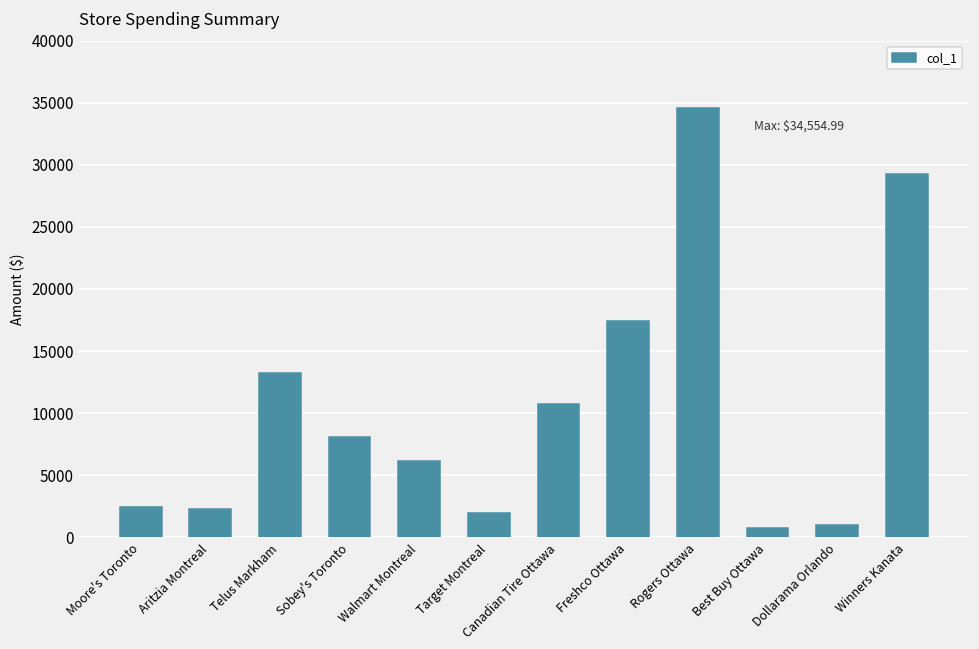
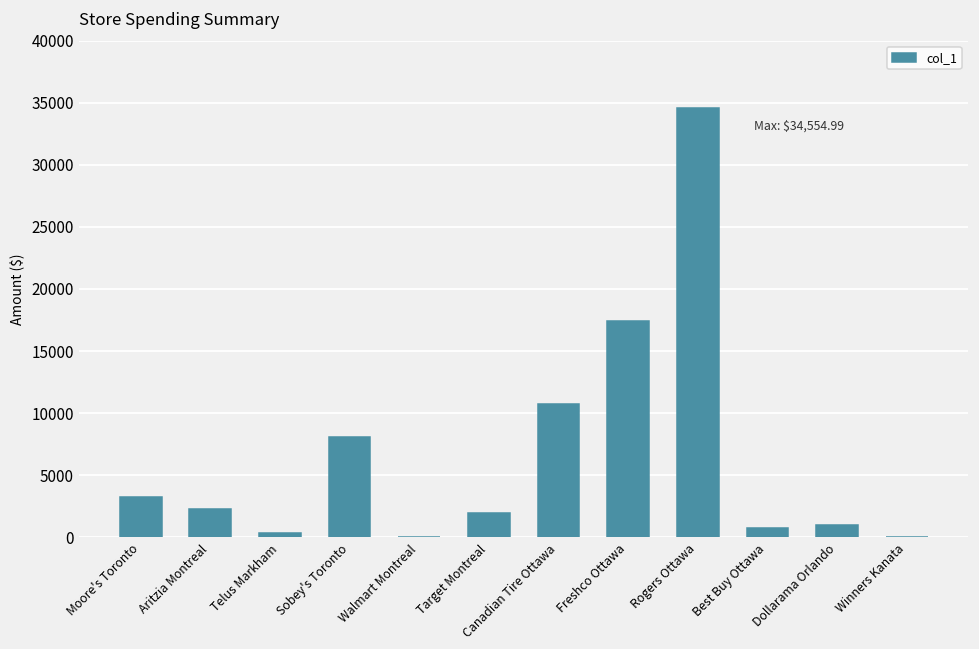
  {
-   "Moore's Toronto": 2400,
+   "Moore's Toronto": 3200,
    "Aritzia Montreal": 2300,
-   "Telus Markham": 13200,
+   "Telus Markham": 300,
    "Sobey's Toronto": 8100,
-   "Walmart Montreal": 6200,
+   "Walmart Montreal": 0,
    "Target Montreal": 1900,
    "Canadian Tire Ottawa": 10800,
    "Freshco Ottawa": 17400,
    "Rogers Ottawa": 34600,
    "Best Buy Ottawa": 800,
    "Dollarama Orlando": 1000,
-   "Winners Kanata": 29300
+   "Winners Kanata": 100
  }
